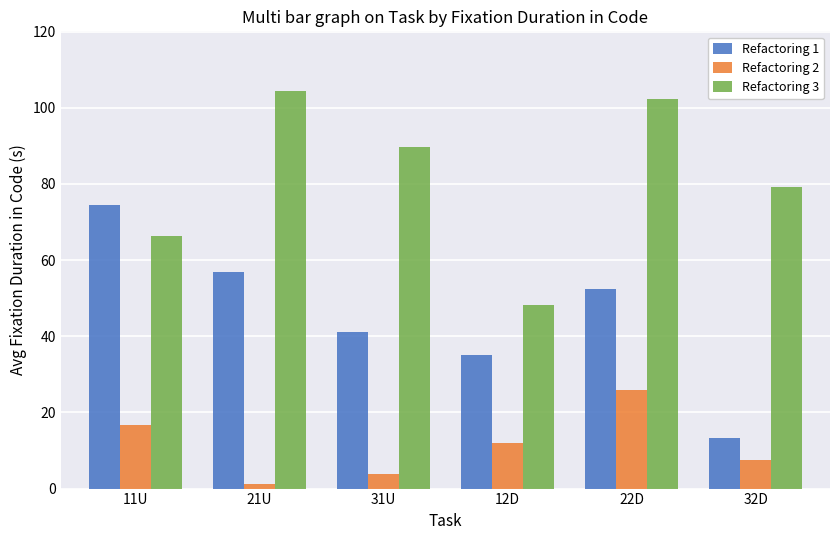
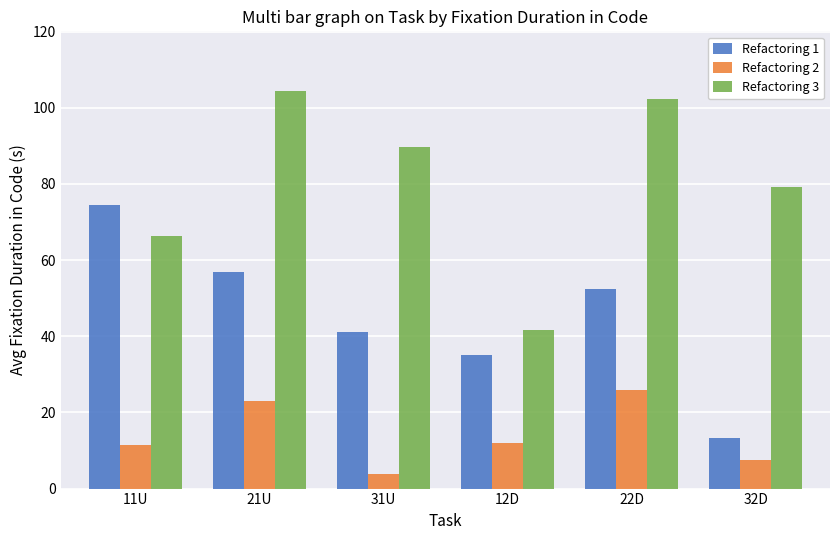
  {
    "Refactoring 1": {
      "11U": 74,
      "21U": 57,
      "31U": 41,
      "12D": 35,
      "22D": 52,
      "32D": 13
    },
    "Refactoring 2": {
-     "11U": 17,
-     "21U": 1,
+     "11U": 11,
+     "21U": 23,
      "31U": 4,
      "12D": 12,
      "22D": 26,
      "32D": 8
    },
    "Refactoring 3": {
      "11U": 66,
      "21U": 104,
      "31U": 90,
-     "12D": 48,
+     "12D": 42,
      "22D": 102,
      "32D": 79
    }
  }
